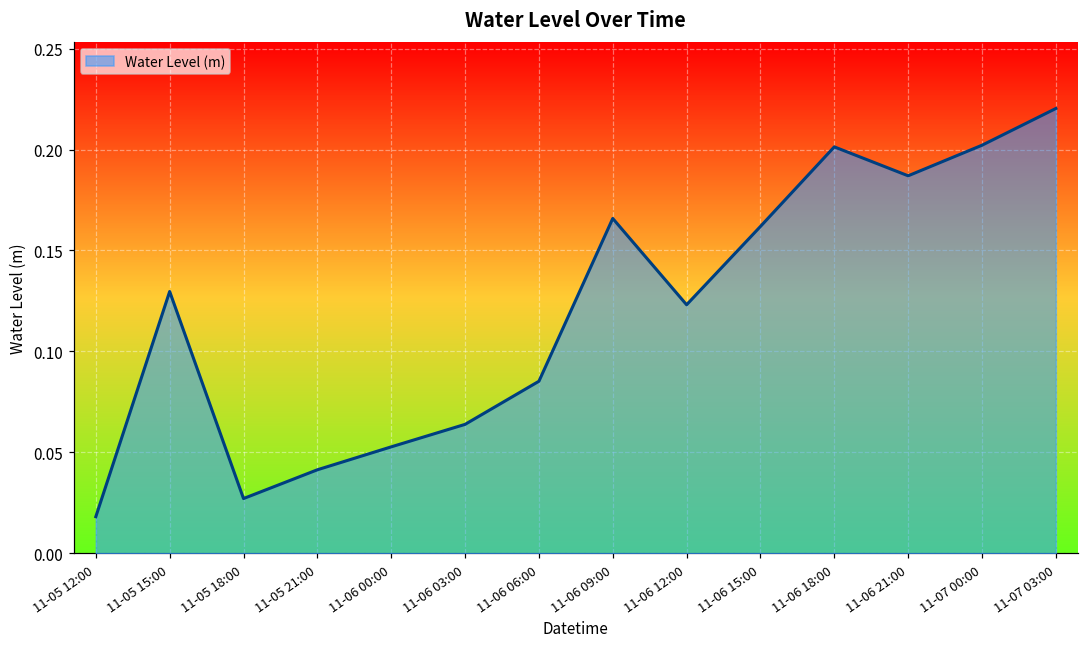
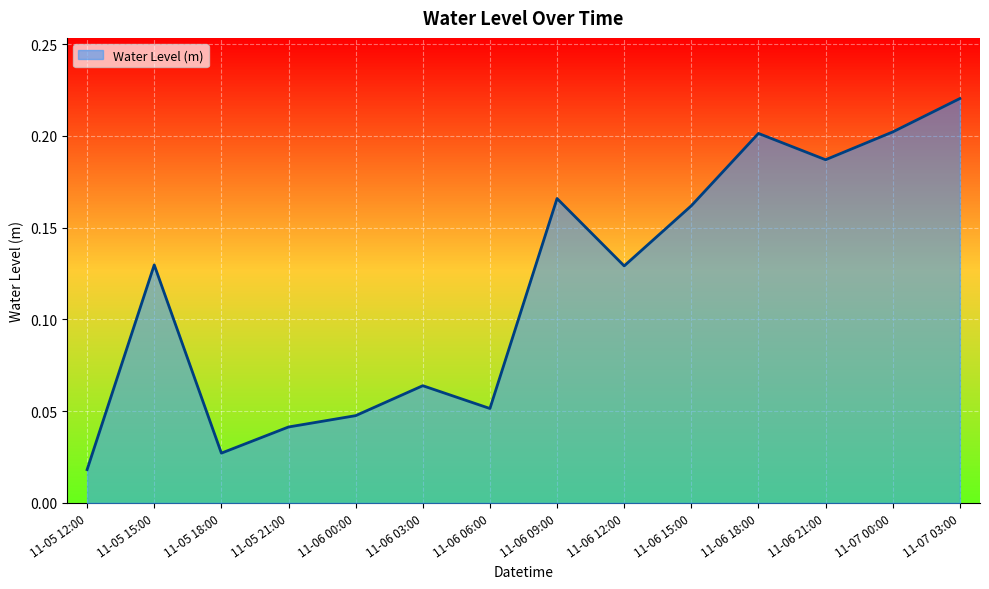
  {
    "11-05 12:00": 0.018,
    "11-05 15:00": 0.130,
    "11-05 18:00": 0.027,
    "11-05 21:00": 0.041,
-   "11-06 00:00": 0.053,
+   "11-06 00:00": 0.048,
    "11-06 03:00": 0.064,
-   "11-06 06:00": 0.085,
+   "11-06 06:00": 0.051,
    "11-06 09:00": 0.166,
-   "11-06 12:00": 0.123,
+   "11-06 12:00": 0.129,
    "11-06 15:00": 0.162,
    "11-06 18:00": 0.201,
    "11-06 21:00": 0.187,
    "11-07 00:00": 0.202,
    "11-07 03:00": 0.220
  }
